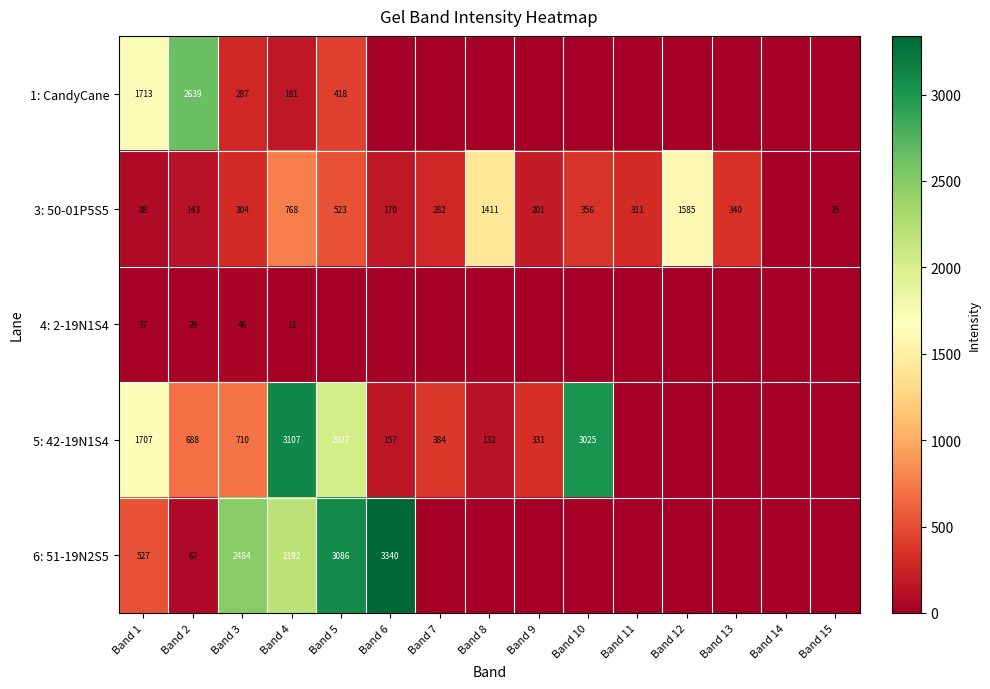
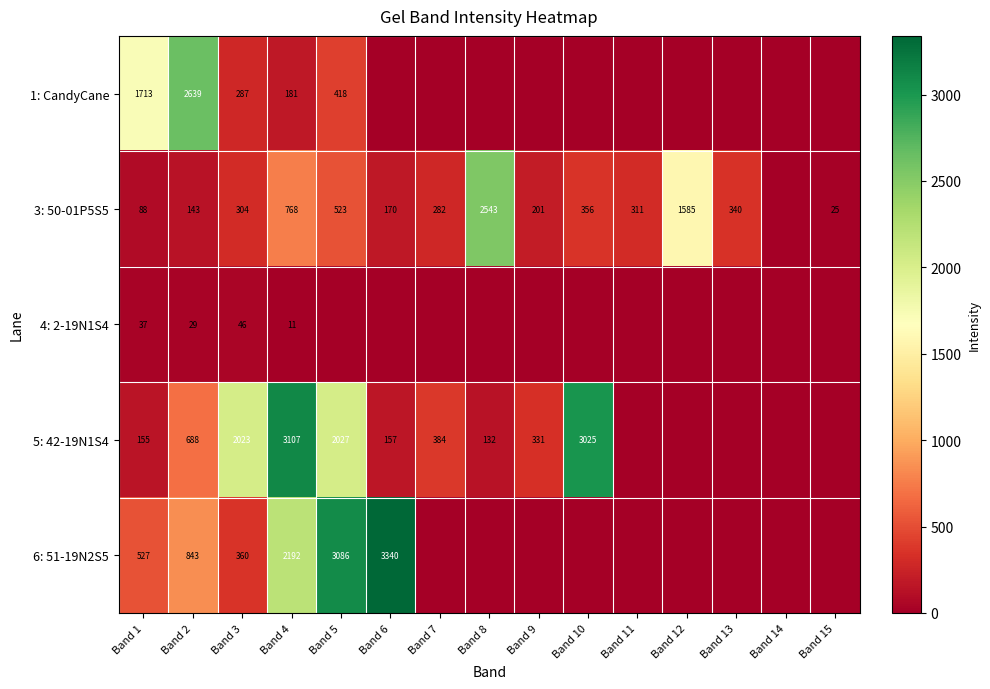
  {
    "1: CandyCane": {
      "Band 1": 1713,
      "Band 2": 2639,
      "Band 3": 287,
      "Band 4": 181,
      "Band 5": 418
    },
    "3: 50-01P5S5": {
      "Band 1": 88,
      "Band 2": 143,
      "Band 3": 304,
      "Band 4": 768,
      "Band 5": 523,
      "Band 6": 170,
      "Band 7": 282,
-     "Band 8": 1411,
+     "Band 8": 2543,
      "Band 9": 201,
      "Band 10": 356,
      "Band 11": 311,
      "Band 12": 1585,
      "Band 13": 340,
      "Band 15": 25
    },
    "4: 2-19N1S4": {
      "Band 1": 37,
      "Band 2": 29,
      "Band 3": 46,
      "Band 4": 11
    },
    "5: 42-19N1S4": {
-     "Band 1": 1707,
+     "Band 1": 155,
      "Band 2": 688,
-     "Band 3": 710,
+     "Band 3": 2023,
      "Band 4": 3107,
      "Band 5": 2027,
      "Band 6": 157,
      "Band 7": 384,
      "Band 8": 132,
      "Band 9": 331,
      "Band 10": 3025
    },
    "6: 51-19N2S5": {
      "Band 1": 527,
-     "Band 2": 67,
-     "Band 3": 2484,
+     "Band 2": 843,
+     "Band 3": 360,
      "Band 4": 2192,
      "Band 5": 3086,
      "Band 6": 3340
    }
  }
